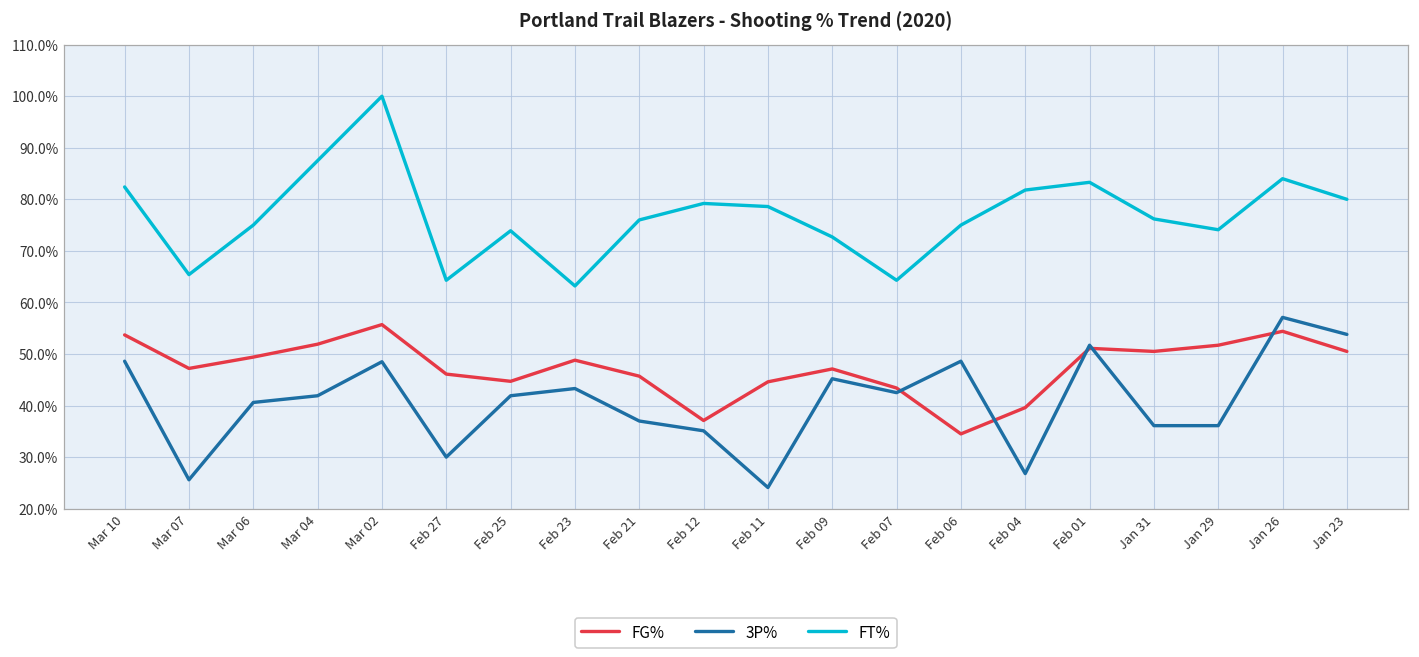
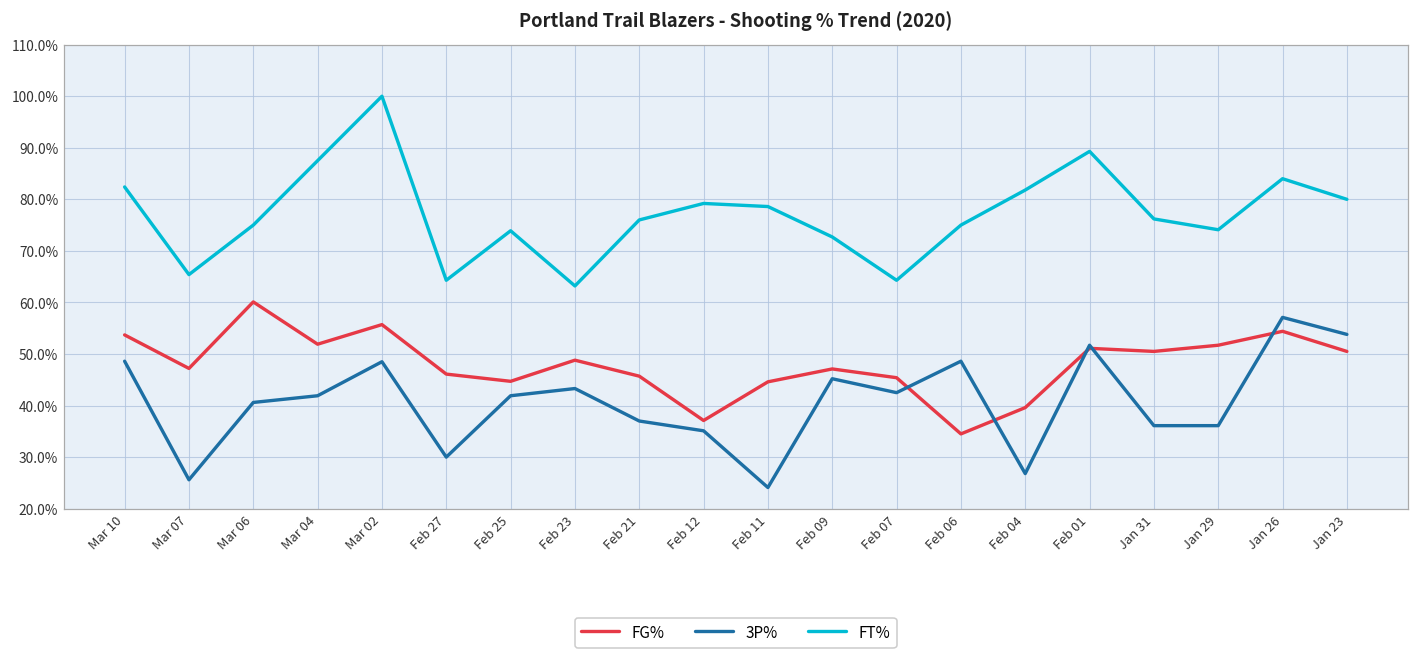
  {
    "FG%": {
      "Mar 10": "54%",
      "Mar 07": "47%",
-     "Mar 06": "49%",
+     "Mar 06": "60%",
      "Mar 04": "52%",
      "Mar 02": "56%",
      "Feb 27": "46%",
      "Feb 25": "45%",
      "Feb 23": "49%",
      "Feb 21": "46%",
      "Feb 12": "37%",
      "Feb 11": "45%",
      "Feb 09": "47%",
-     "Feb 07": "43%",
+     "Feb 07": "45%",
      "Feb 06": "35%",
      "Feb 04": "40%",
      "Feb 01": "51%",
      "Jan 31": "51%",
      "Jan 29": "52%",
      "Jan 26": "54%",
      "Jan 23": "51%"
    },
    "3P%": {
      "Mar 10": "49%",
      "Mar 07": "26%",
      "Mar 06": "41%",
      "Mar 04": "42%",
      "Mar 02": "49%",
      "Feb 27": "30%",
      "Feb 25": "42%",
      "Feb 23": "43%",
      "Feb 21": "37%",
      "Feb 12": "35%",
      "Feb 11": "24%",
      "Feb 09": "45%",
      "Feb 07": "43%",
      "Feb 06": "49%",
      "Feb 04": "27%",
      "Feb 01": "52%",
      "Jan 31": "36%",
      "Jan 29": "36%",
      "Jan 26": "57%",
      "Jan 23": "54%"
    },
    "FT%": {
      "Mar 10": "82%",
      "Mar 07": "65%",
      "Mar 06": "75%",
      "Mar 04": "88%",
      "Mar 02": "100%",
      "Feb 27": "64%",
      "Feb 25": "74%",
      "Feb 23": "63%",
      "Feb 21": "76%",
      "Feb 12": "79%",
      "Feb 11": "79%",
      "Feb 09": "73%",
      "Feb 07": "64%",
      "Feb 06": "75%",
      "Feb 04": "82%",
-     "Feb 01": "83%",
+     "Feb 01": "89%",
      "Jan 31": "76%",
      "Jan 29": "74%",
      "Jan 26": "84%",
      "Jan 23": "80%"
    }
  }
